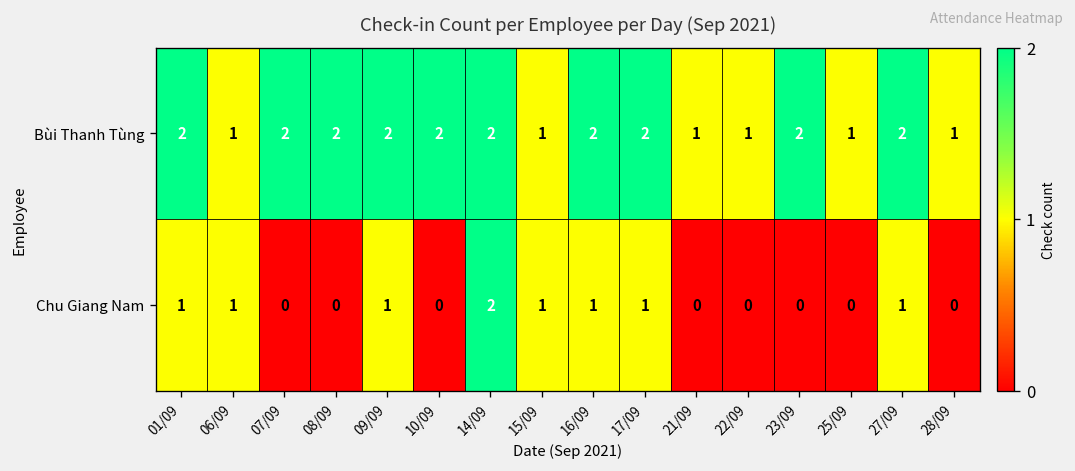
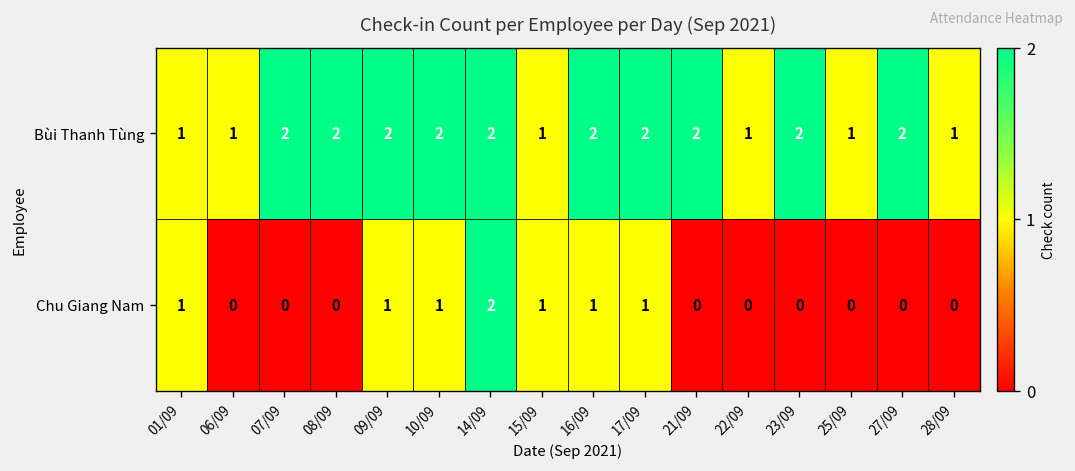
  {
    "Bùi Thanh Tùng": {
-     "01/09": 2,
+     "01/09": 1,
      "06/09": 1,
      "07/09": 2,
      "08/09": 2,
      "09/09": 2,
      "10/09": 2,
      "14/09": 2,
      "15/09": 1,
      "16/09": 2,
      "17/09": 2,
-     "21/09": 1,
+     "21/09": 2,
      "22/09": 1,
      "23/09": 2,
      "25/09": 1,
      "27/09": 2,
      "28/09": 1
    },
    "Chu Giang Nam": {
      "01/09": 1,
-     "06/09": 1,
+     "06/09": 0,
      "07/09": 0,
      "08/09": 0,
      "09/09": 1,
-     "10/09": 0,
+     "10/09": 1,
      "14/09": 2,
      "15/09": 1,
      "16/09": 1,
      "17/09": 1,
      "21/09": 0,
      "22/09": 0,
      "23/09": 0,
      "25/09": 0,
-     "27/09": 1,
+     "27/09": 0,
      "28/09": 0
    }
  }
